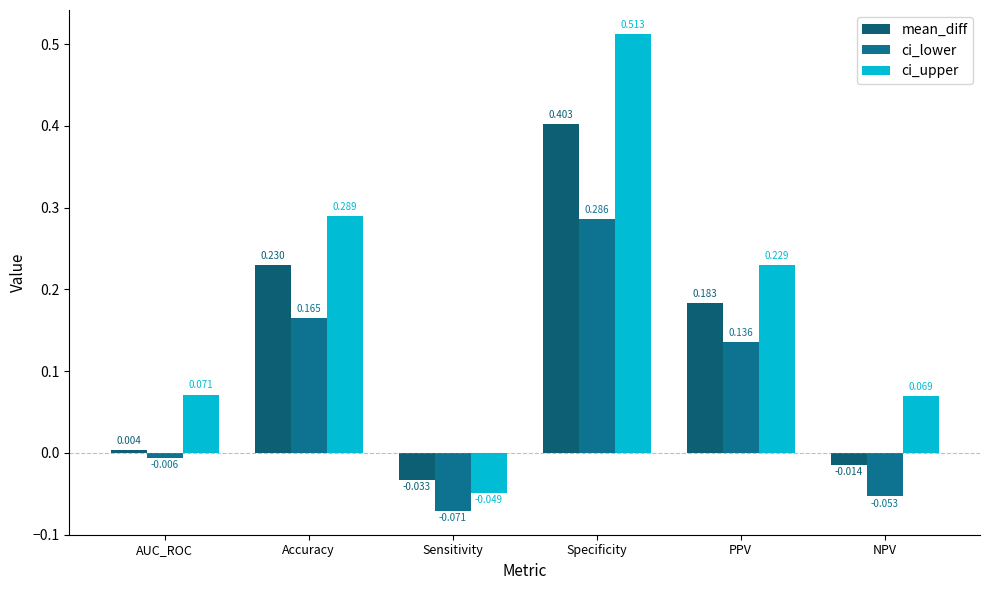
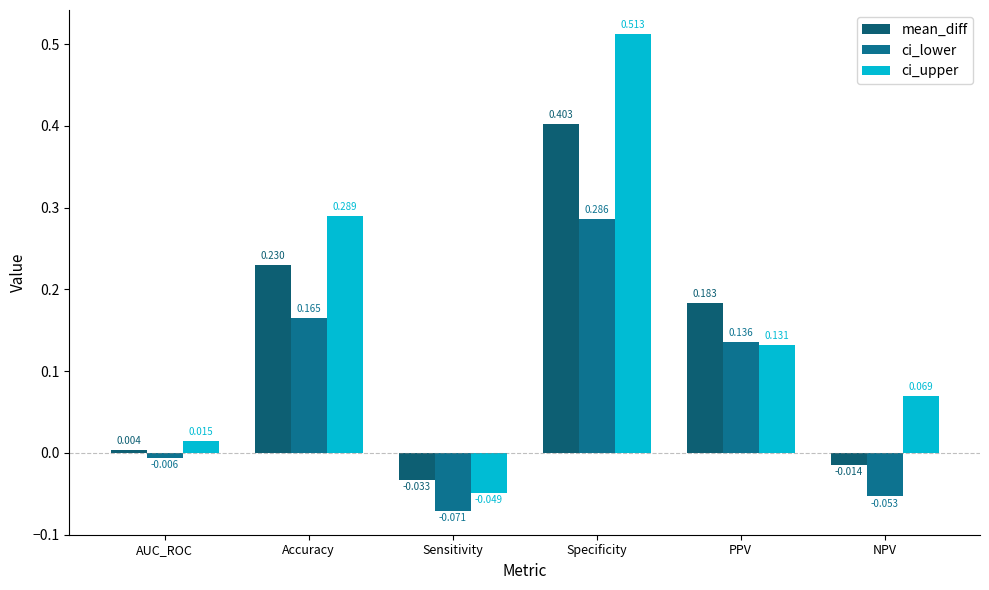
  {
    "ci_upper": {
-     "AUC_ROC": 0.071,
+     "AUC_ROC": 0.015,
      "Accuracy": 0.289,
      "Sensitivity": -0.049,
      "Specificity": 0.513,
-     "PPV": 0.229,
+     "PPV": 0.131,
      "NPV": 0.069
    }
  }
